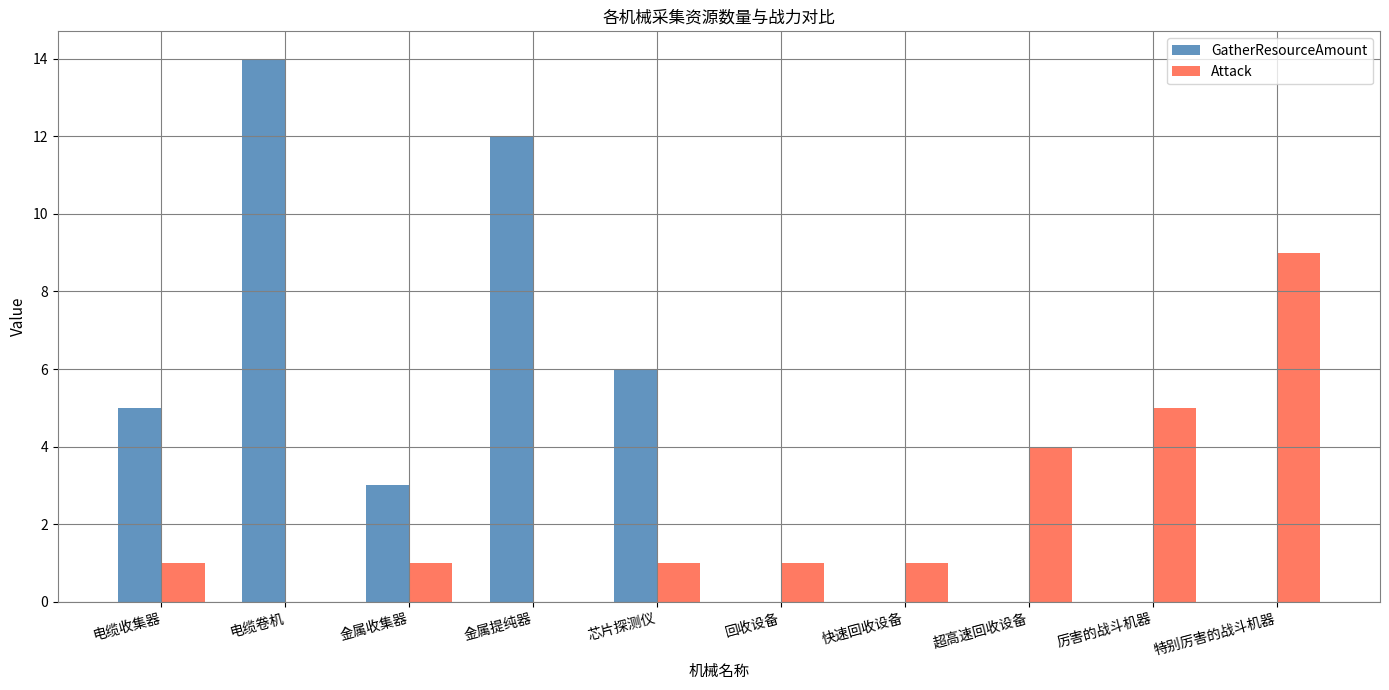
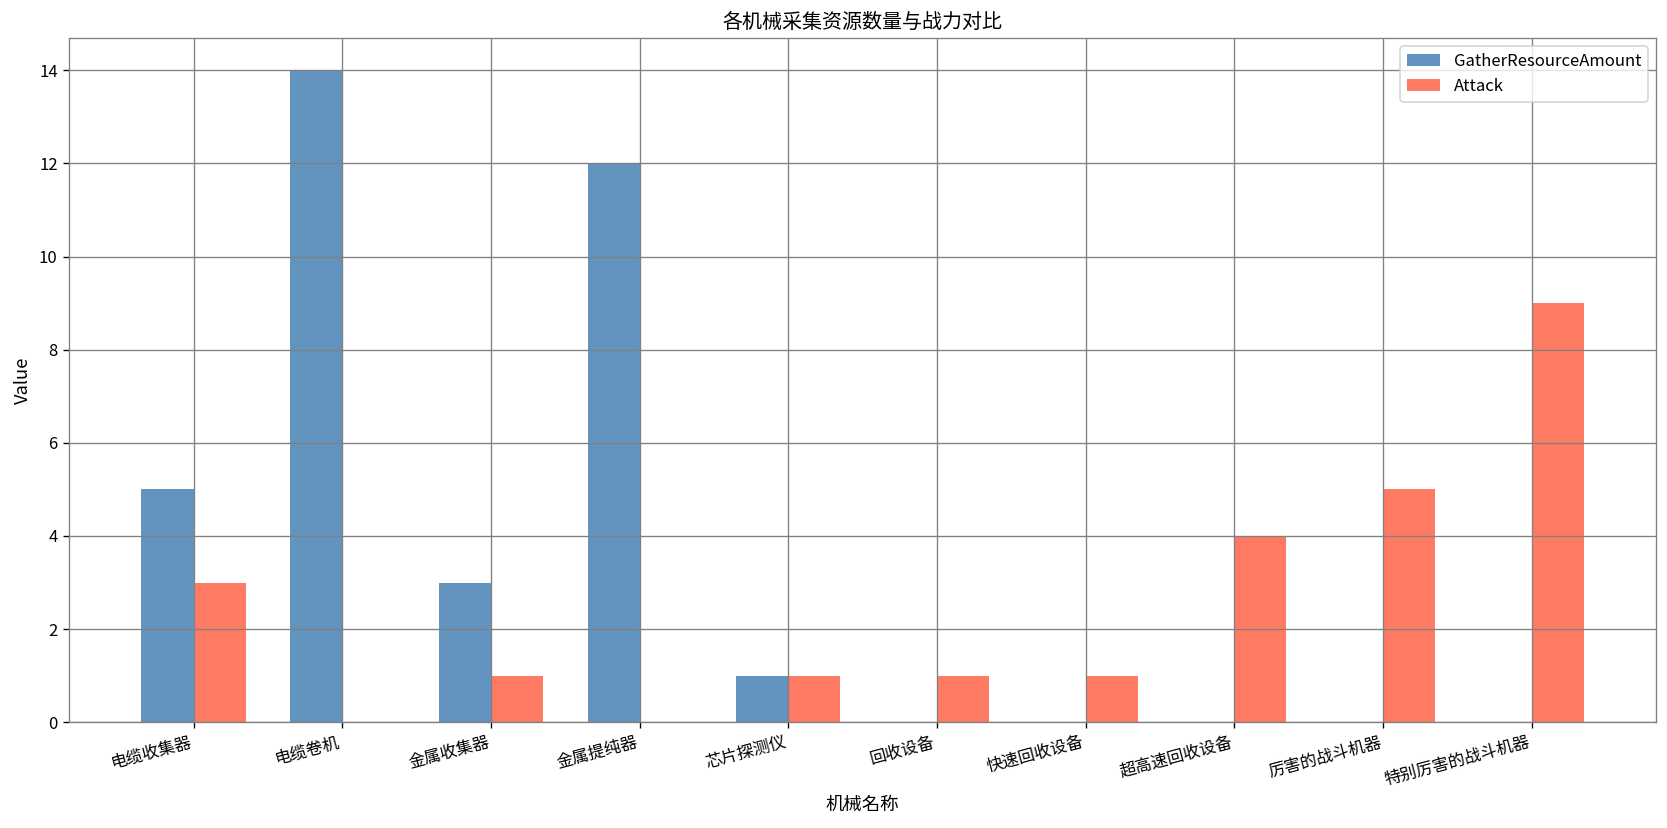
  {
    "GatherResourceAmount": {
      "电缆收集器": 5,
      "电缆卷机": 14,
      "金属收集器": 3,
      "金属提纯器": 12,
-     "芯片探测仪": 6,
+     "芯片探测仪": 1,
      "回收设备": 0,
      "快速回收设备": 0,
      "超高速回收设备": 0,
      "厉害的战斗机器": 0,
      "特别厉害的战斗机器": 0
    },
    "Attack": {
-     "电缆收集器": 1,
+     "电缆收集器": 3,
      "电缆卷机": 0,
      "金属收集器": 1,
      "金属提纯器": 0,
      "芯片探测仪": 1,
      "回收设备": 1,
      "快速回收设备": 1,
      "超高速回收设备": 4,
      "厉害的战斗机器": 5,
      "特别厉害的战斗机器": 9
    }
  }
